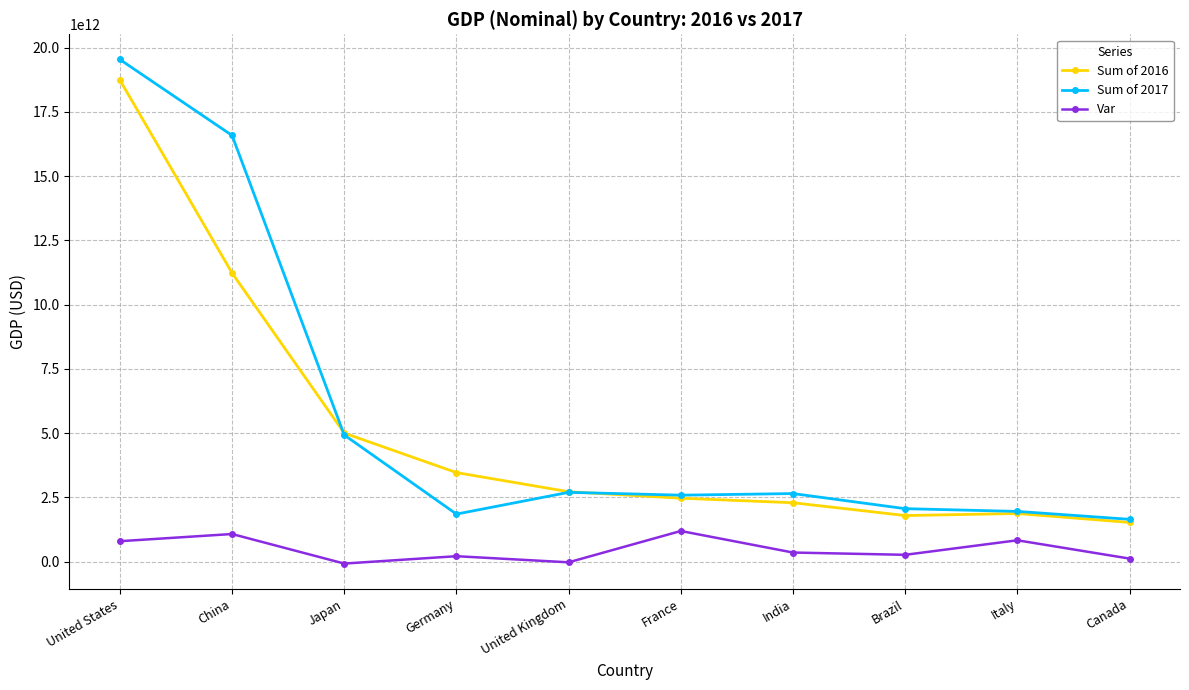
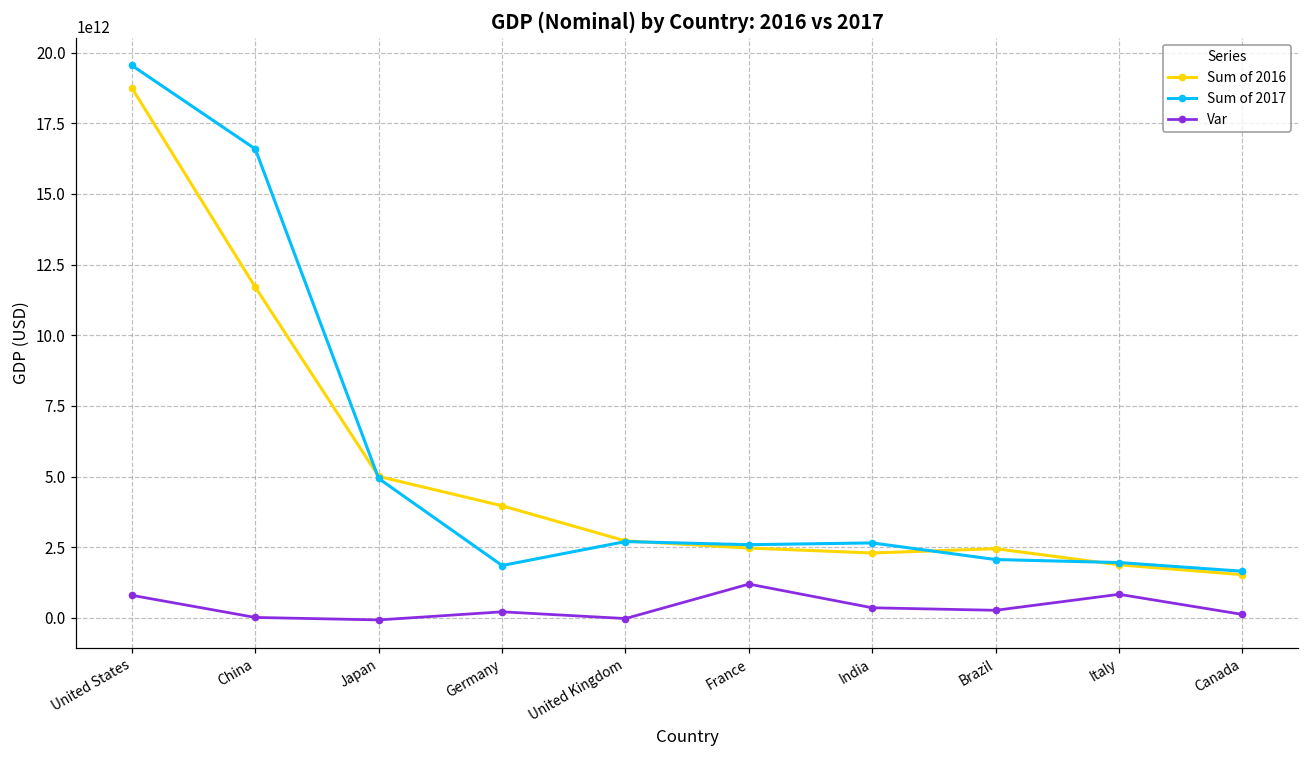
  {
    "Sum of 2016": {
      "United States": 18700000000000,
-     "China": 11200000000000,
-     "Germany": 3500000000000,
+     "China": 11700000000000,
+     "Germany": 4000000000000,
      "France": 2500000000000,
      "India": 2300000000000,
-     "Brazil": 1800000000000,
+     "Brazil": 2400000000000,
      "Canada": 1500000000000
    },
    "Sum of 2017": {
      "United States": 19500000000000,
      "China": 16600000000000,
      "Germany": 1900000000000,
      "France": 2600000000000,
      "India": 2700000000000,
      "Brazil": 2100000000000,
      "Canada": 1600000000000
    },
    "Var": {
      "United States": 800000000000,
-     "China": 1100000000000,
+     "China": 0,
      "Japan": -100000000000,
      "Germany": 200000000000,
      "United Kingdom": 0,
      "France": 1200000000000,
      "India": 400000000000,
      "Brazil": 300000000000,
      "Italy": 800000000000,
      "Canada": 100000000000
    }
  }
